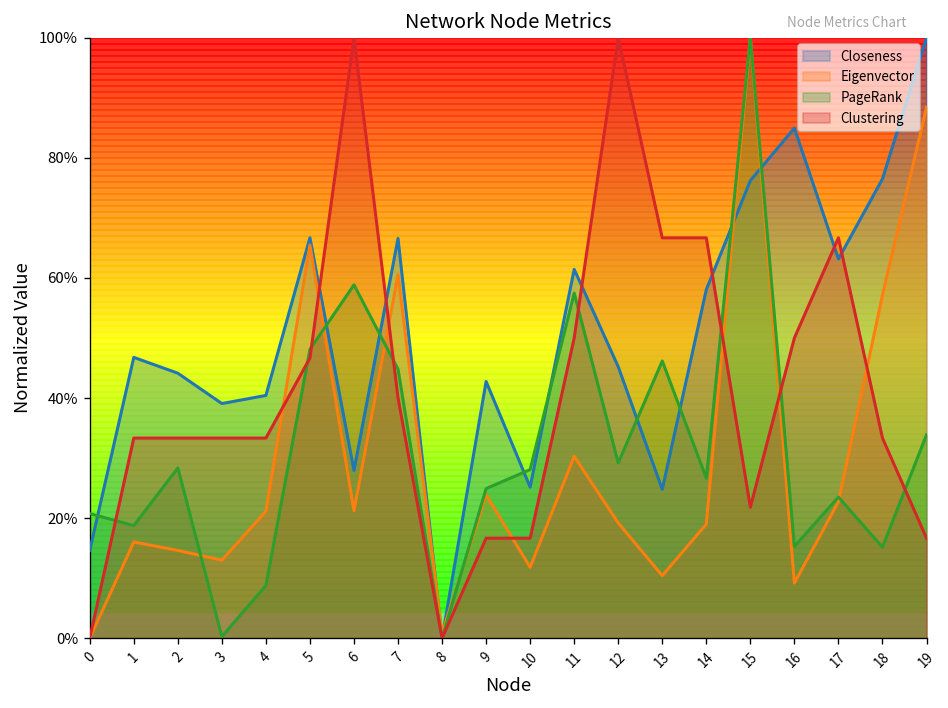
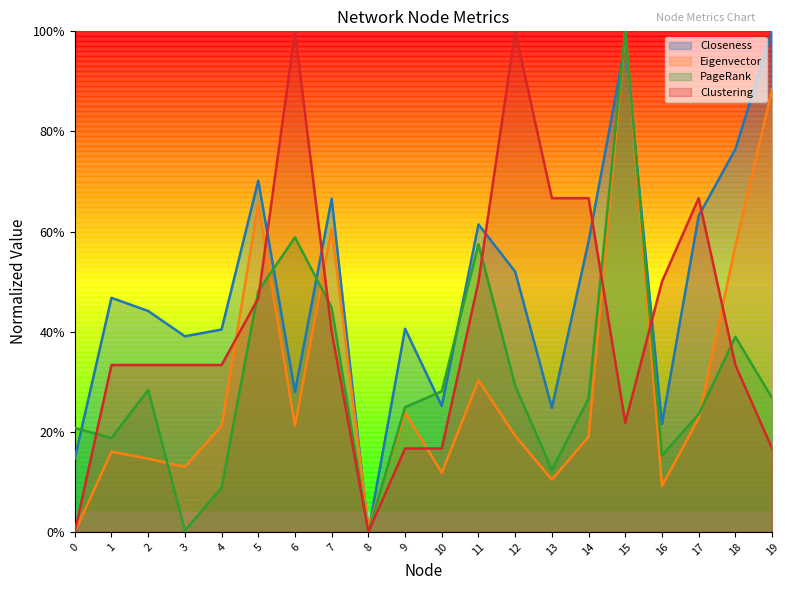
  {
    "Closeness": {
      "0": "15%",
      "1": "47%",
      "2": "44%",
      "3": "39%",
      "4": "40%",
-     "5": "67%",
+     "5": "70%",
      "6": "28%",
      "7": "67%",
-     "9": "43%",
+     "9": "41%",
      "10": "25%",
      "11": "61%",
-     "12": "45%",
+     "12": "52%",
      "13": "25%",
      "14": "58%",
-     "15": "76%",
-     "16": "85%",
+     "15": "97%",
+     "16": "22%",
      "17": "63%",
      "18": "76%",
      "19": "100%"
    },
    "PageRank": {
      "0": "21%",
      "1": "19%",
      "2": "28%",
      "3": "0%",
      "4": "9%",
      "5": "48%",
      "6": "59%",
      "7": "45%",
      "9": "25%",
      "10": "28%",
      "11": "57%",
      "12": "29%",
-     "13": "46%",
+     "13": "12%",
      "14": "27%",
      "16": "15%",
      "17": "24%",
-     "18": "15%",
-     "19": "34%"
+     "18": "39%",
+     "19": "27%"
    }
  }
